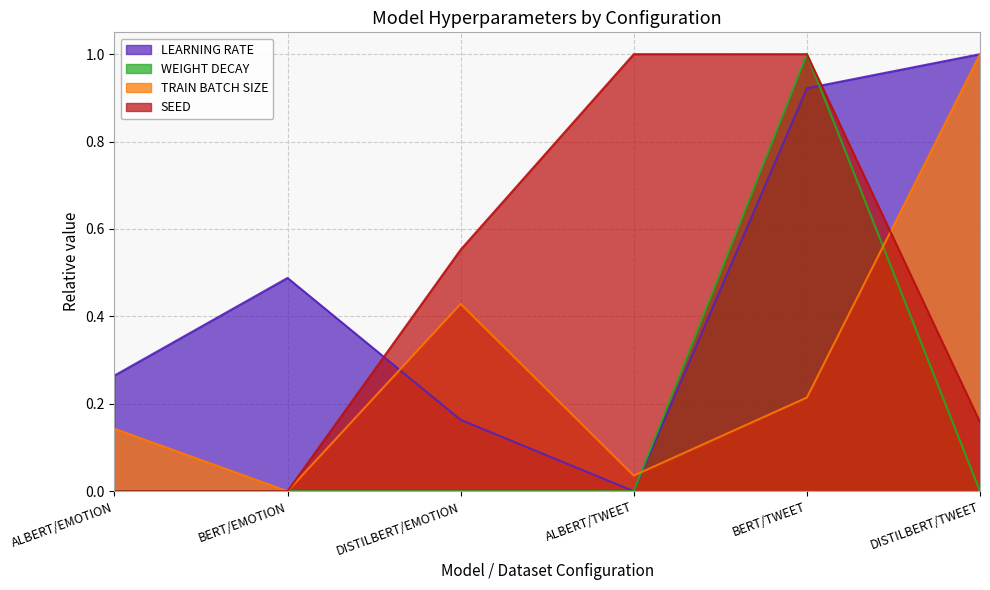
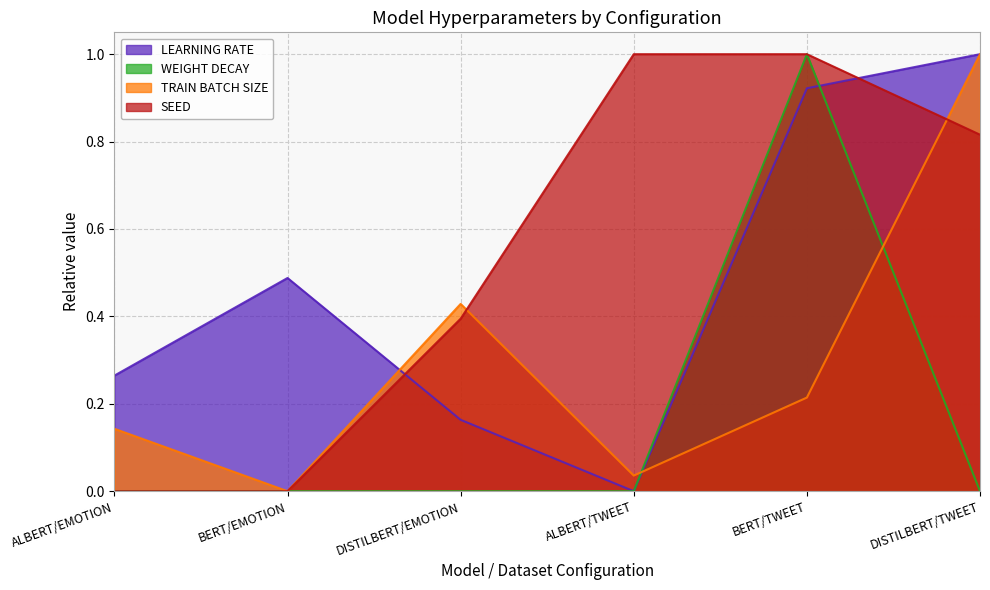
  {
    "LEARNING RATE": {
      "ALBERT/EMOTION": 0.26,
      "BERT/EMOTION": 0.49,
      "DISTILBERT/EMOTION": 0.16,
      "BERT/TWEET": 0.92
    },
    "WEIGHT DECAY": {
      "DISTILBERT/EMOTION": 0.00,
      "DISTILBERT/TWEET": 0.00
    },
    "TRAIN BATCH SIZE": {
      "ALBERT/EMOTION": 0.14,
      "DISTILBERT/EMOTION": 0.43,
      "ALBERT/TWEET": 0.04,
      "BERT/TWEET": 0.21
    },
    "SEED": {
-     "DISTILBERT/EMOTION": 0.55,
+     "DISTILBERT/EMOTION": 0.39,
      "ALBERT/TWEET": 1.00,
-     "DISTILBERT/TWEET": 0.16
+     "DISTILBERT/TWEET": 0.82
    }
  }
